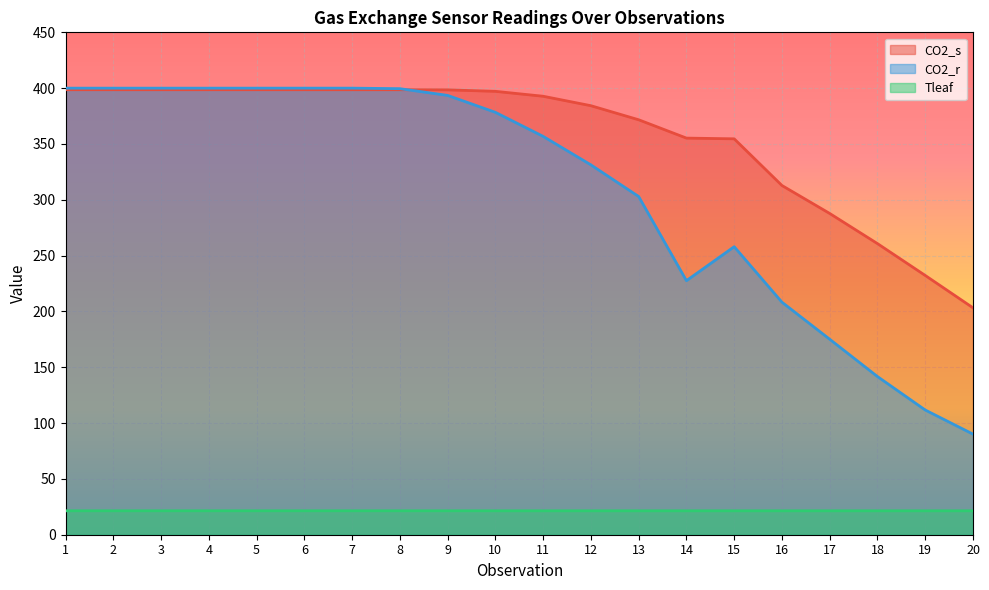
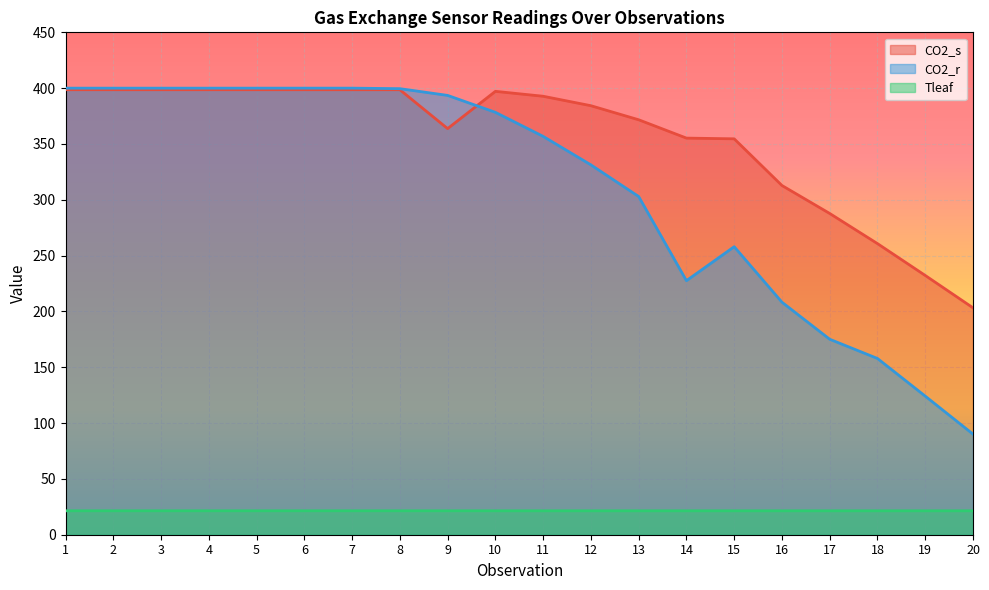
  {
    "CO2_s": {
-     "9": 398,
+     "9": 364,
      "10": 397,
      "11": 393,
      "12": 384,
      "13": 372,
      "14": 355,
      "15": 355,
      "16": 313,
      "17": 288,
      "18": 261,
      "19": 232,
      "20": 203
    },
    "CO2_r": {
      "9": 394,
      "10": 378,
      "11": 357,
      "12": 331,
      "13": 303,
      "14": 228,
      "15": 258,
      "16": 208,
      "17": 175,
-     "18": 142,
-     "19": 112,
+     "18": 158,
+     "19": 124,
      "20": 90
    },
    "Tleaf": {
      "1": 21,
      "2": 21,
      "3": 21,
      "4": 21,
      "5": 21,
      "6": 21,
      "7": 21,
      "8": 21,
      "9": 21,
      "10": 21,
      "11": 21,
      "12": 21,
      "13": 21,
      "14": 21,
      "15": 21,
      "16": 21,
      "17": 21,
      "18": 21,
      "19": 21,
      "20": 21
    }
  }
